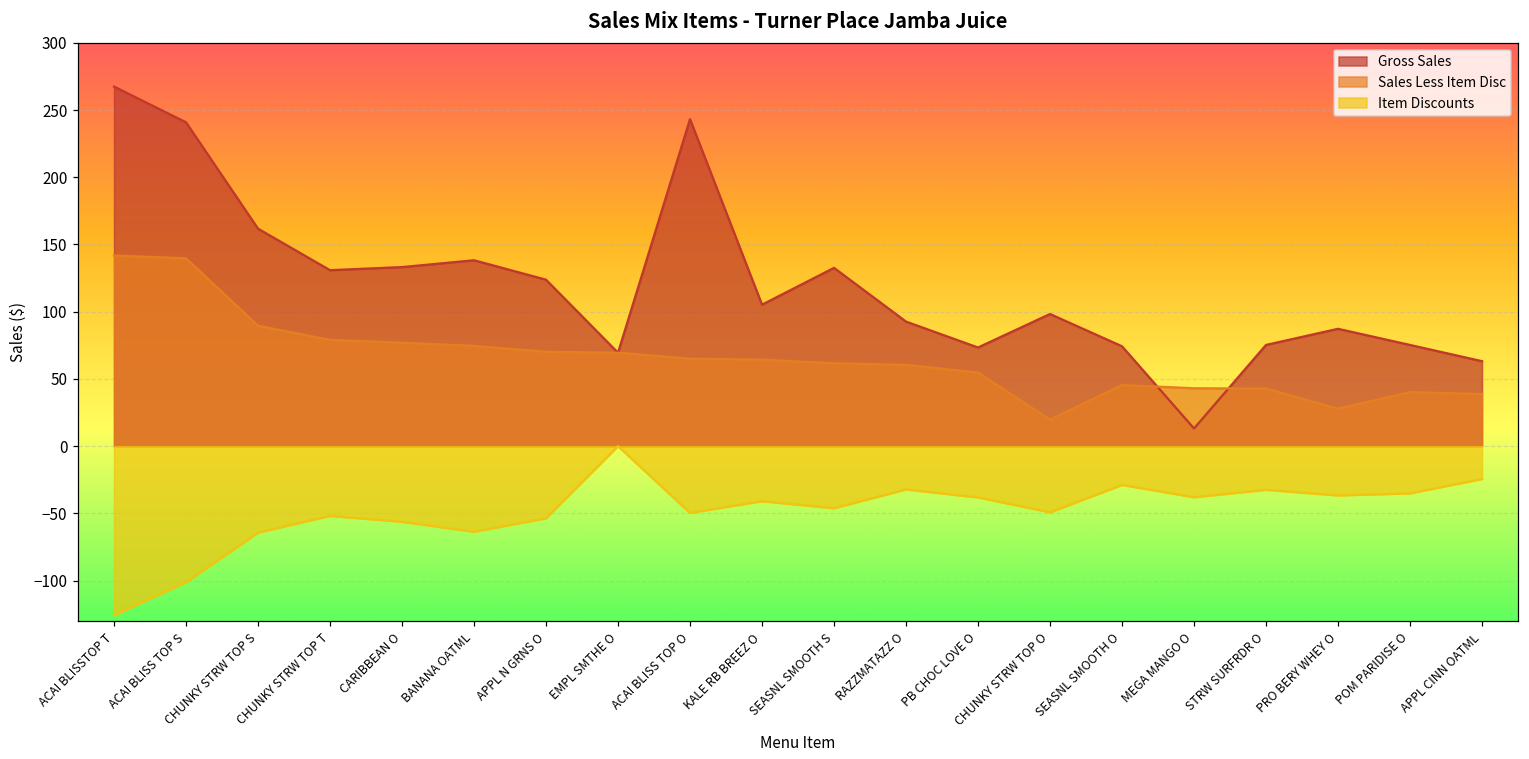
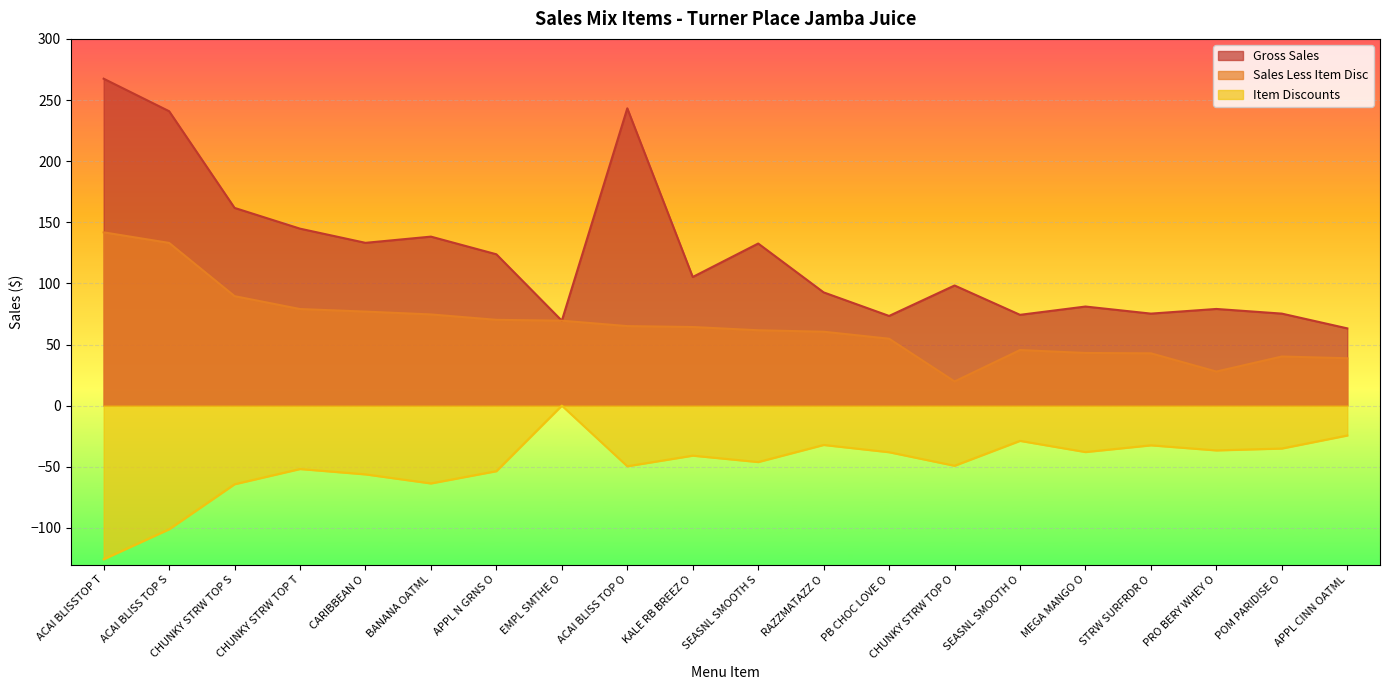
  {
    "Gross Sales": {
      "ACAI BLISSTOP T": 267,
      "ACAI BLISS TOP S": 241,
      "CHUNKY STRW TOP S": 162,
-     "CHUNKY STRW TOP T": 131,
+     "CHUNKY STRW TOP T": 145,
      "CARIBBEAN O": 133,
      "BANANA OATML": 138,
      "APPL N GRNS O": 124,
      "ACAI BLISS TOP O": 243,
      "KALE RB BREEZ O": 105,
      "SEASNL SMOOTH S": 133,
      "RAZZMATAZZ O": 93,
      "PB CHOC LOVE O": 73,
      "CHUNKY STRW TOP O": 98,
      "SEASNL SMOOTH O": 74,
-     "MEGA MANGO O": 13,
+     "MEGA MANGO O": 81,
      "STRW SURFRDR O": 75,
-     "PRO BERY WHEY O": 87,
+     "PRO BERY WHEY O": 79,
      "POM PARIDISE O": 75,
      "APPL CINN OATML": 63
    },
    "Sales Less Item Disc": {
      "ACAI BLISSTOP T": 142,
-     "ACAI BLISS TOP S": 140,
+     "ACAI BLISS TOP S": 133,
      "CHUNKY STRW TOP S": 90,
      "CHUNKY STRW TOP T": 79,
      "CARIBBEAN O": 77,
      "BANANA OATML": 75,
      "APPL N GRNS O": 70,
      "ACAI BLISS TOP O": 65,
      "KALE RB BREEZ O": 64,
      "SEASNL SMOOTH S": 62,
      "RAZZMATAZZ O": 60,
      "PB CHOC LOVE O": 55,
      "CHUNKY STRW TOP O": 20,
      "SEASNL SMOOTH O": 45,
      "MEGA MANGO O": 43,
      "STRW SURFRDR O": 43,
      "PRO BERY WHEY O": 28,
      "POM PARIDISE O": 40,
      "APPL CINN OATML": 39
    }
  }
